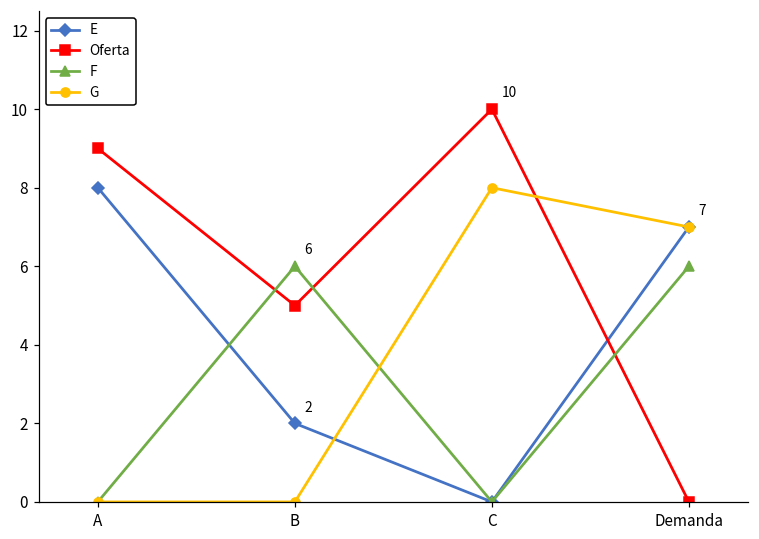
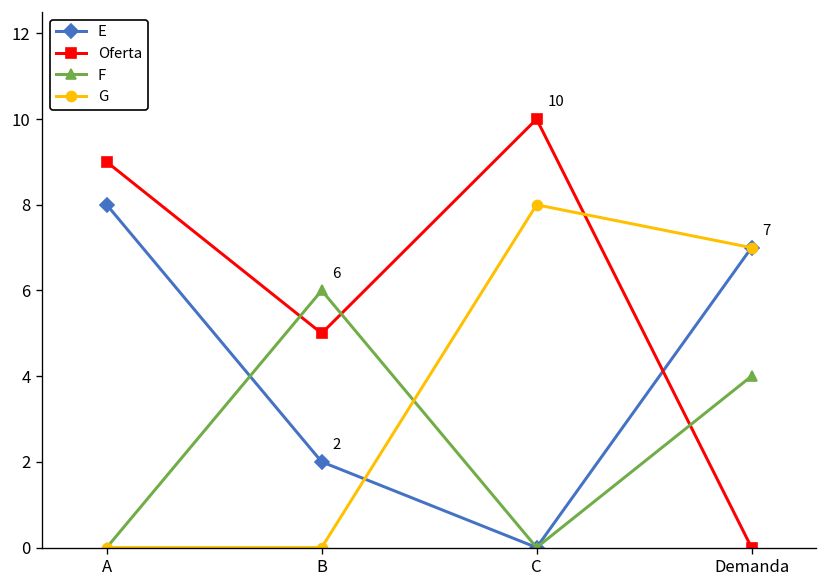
  {
    "E": {
      "B": 2
    },
    "Oferta": {
      "C": 10
    },
    "F": {
-     "Demanda": 6
+     "Demanda": 4
    },
    "G": {
      "B": 0,
      "C": 8
    }
  }
